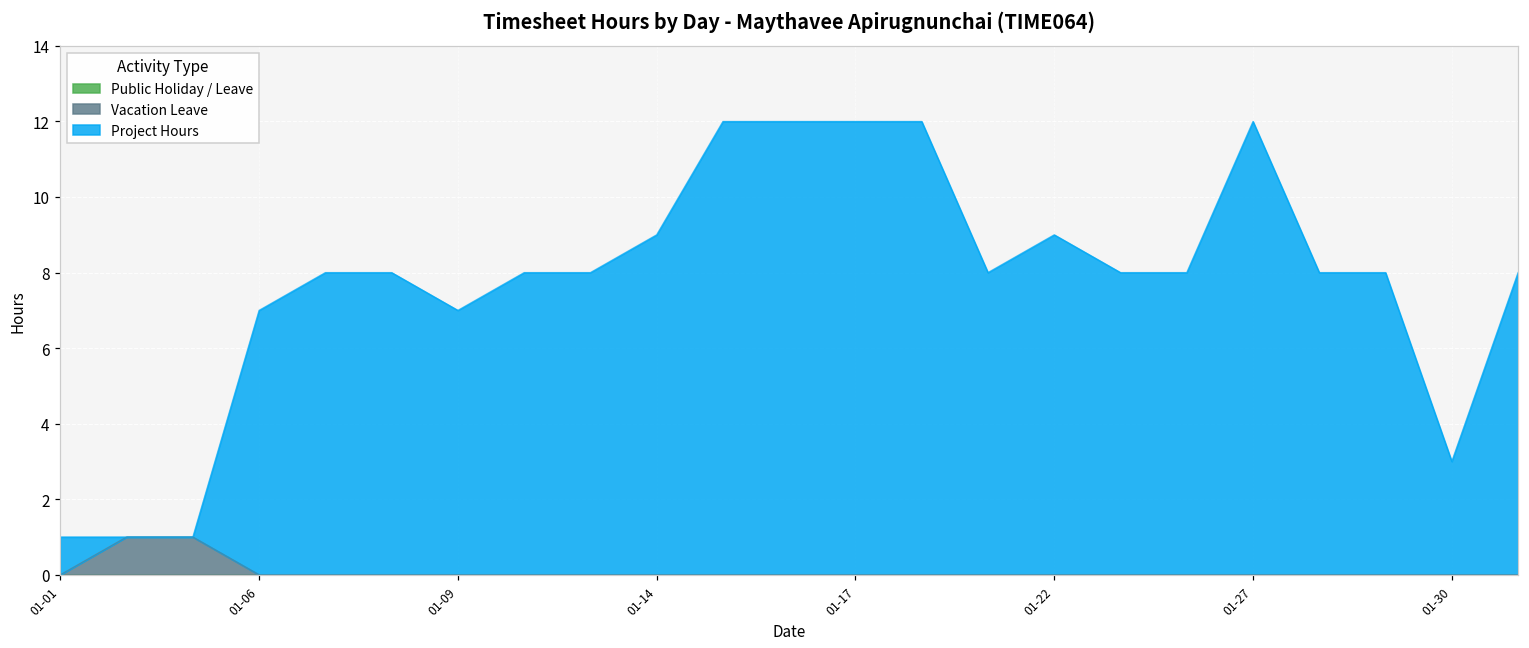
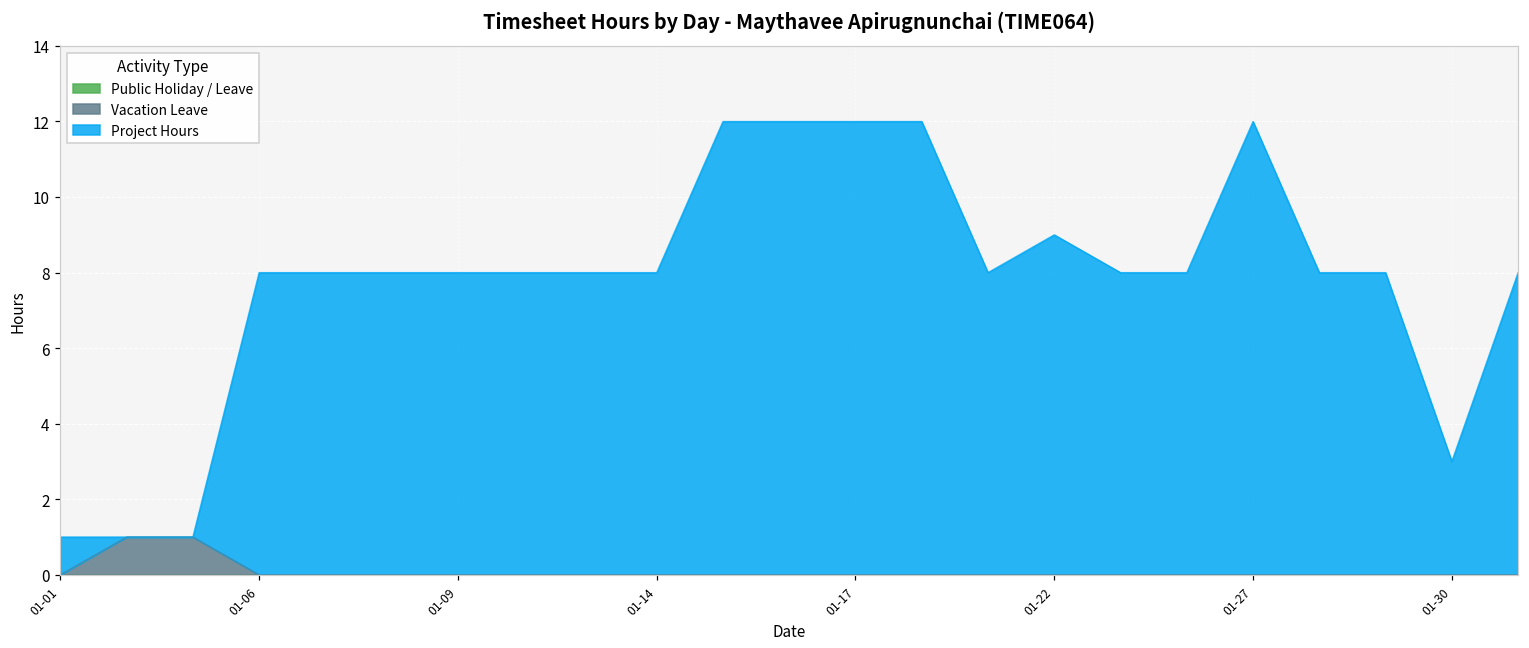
  {
    "Project Hours": {
      "01-01": 1,
-     "01-06": 7,
-     "01-09": 7,
-     "01-14": 9,
+     "01-06": 8,
+     "01-09": 8,
+     "01-14": 8,
      "01-17": 12,
      "01-22": 9,
      "01-27": 12,
      "01-30": 3
    }
  }
